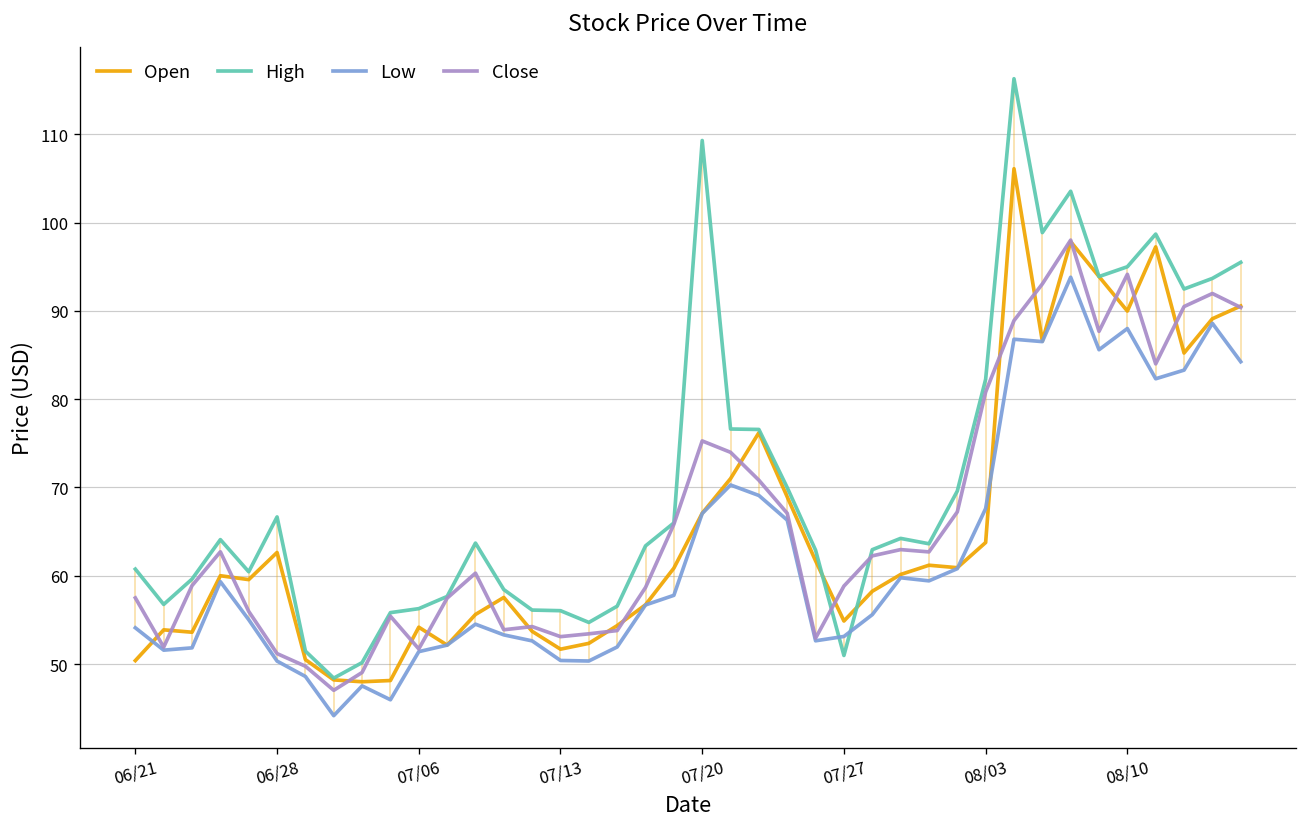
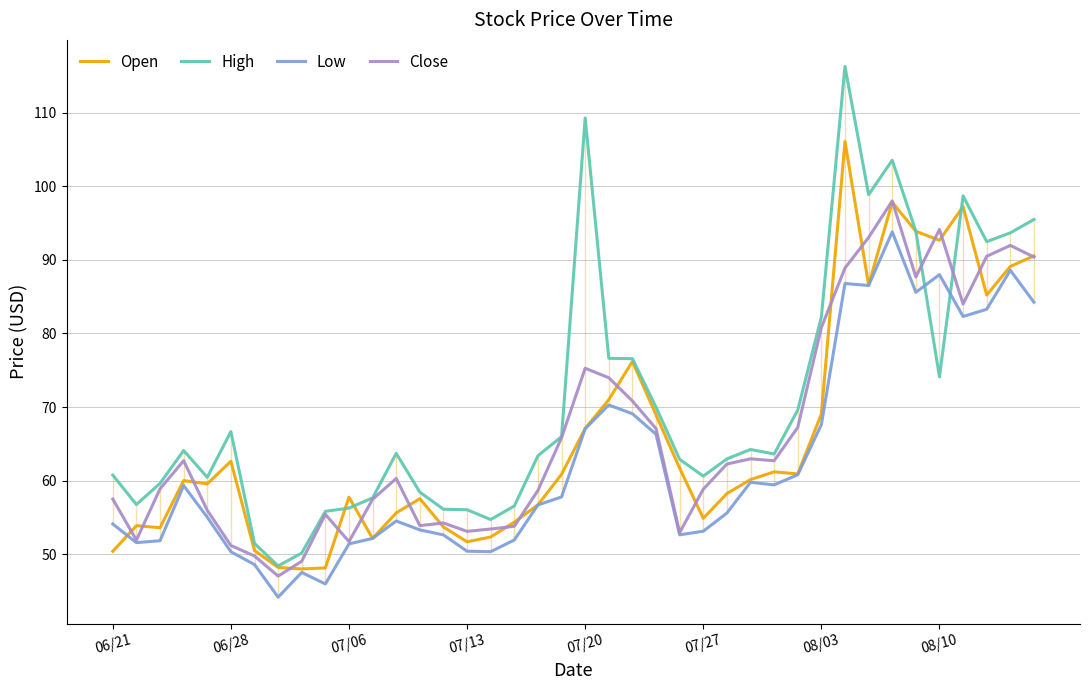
  {
    "Open": {
      "06/21": 50,
      "06/28": 63,
-     "07/06": 54,
+     "07/06": 58,
      "07/13": 52,
      "07/27": 55,
-     "08/03": 64,
-     "08/10": 90
+     "08/03": 69,
+     "08/10": 93
    },
    "High": {
      "06/21": 61,
      "06/28": 67,
      "07/06": 56,
      "07/13": 56,
      "07/20": 109,
-     "07/27": 51,
+     "07/27": 61,
      "08/03": 82,
-     "08/10": 95
+     "08/10": 74
    }
  }
